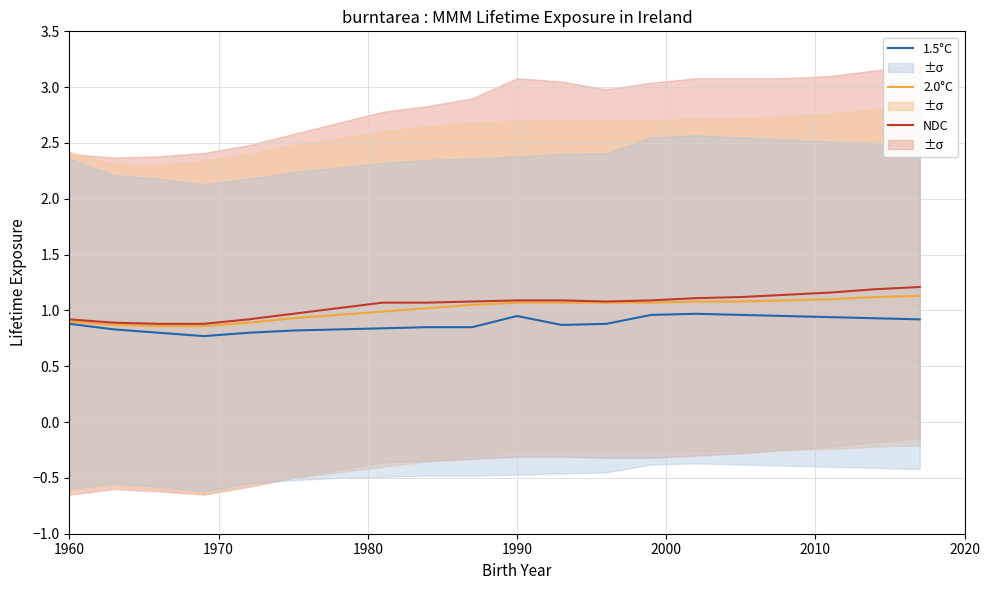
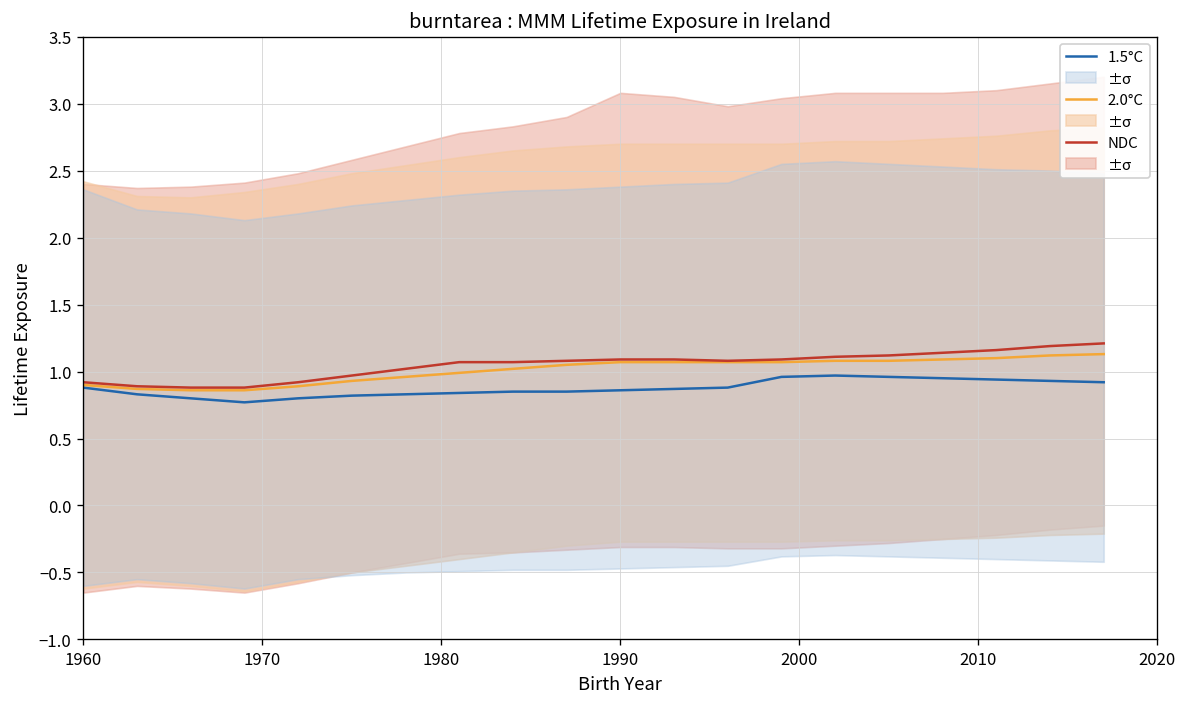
  {
    "1.5°C": {
-     "1990": 0.95
+     "1990": 0.86
    }
  }
